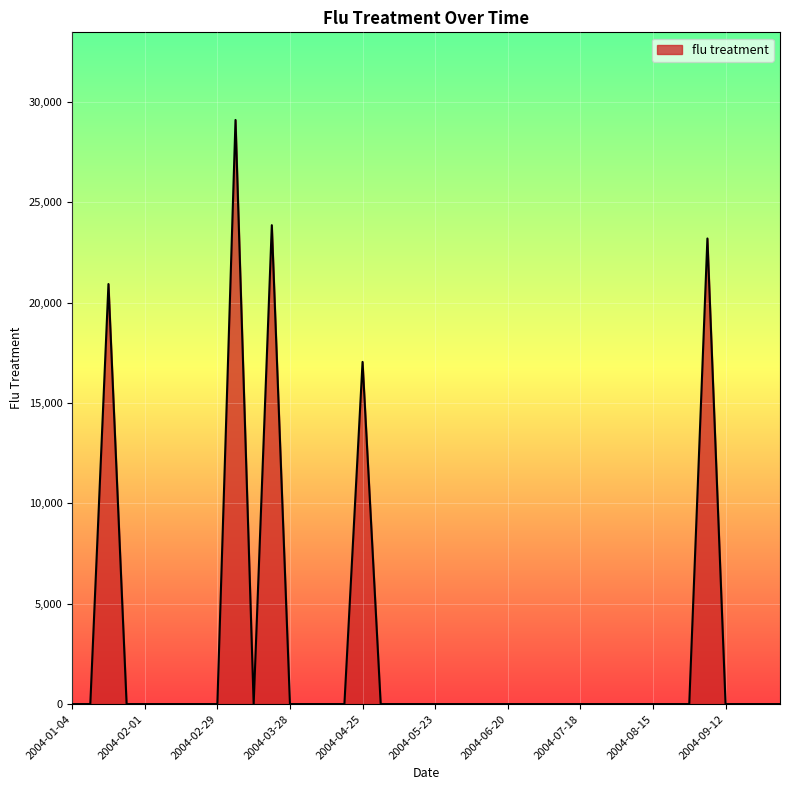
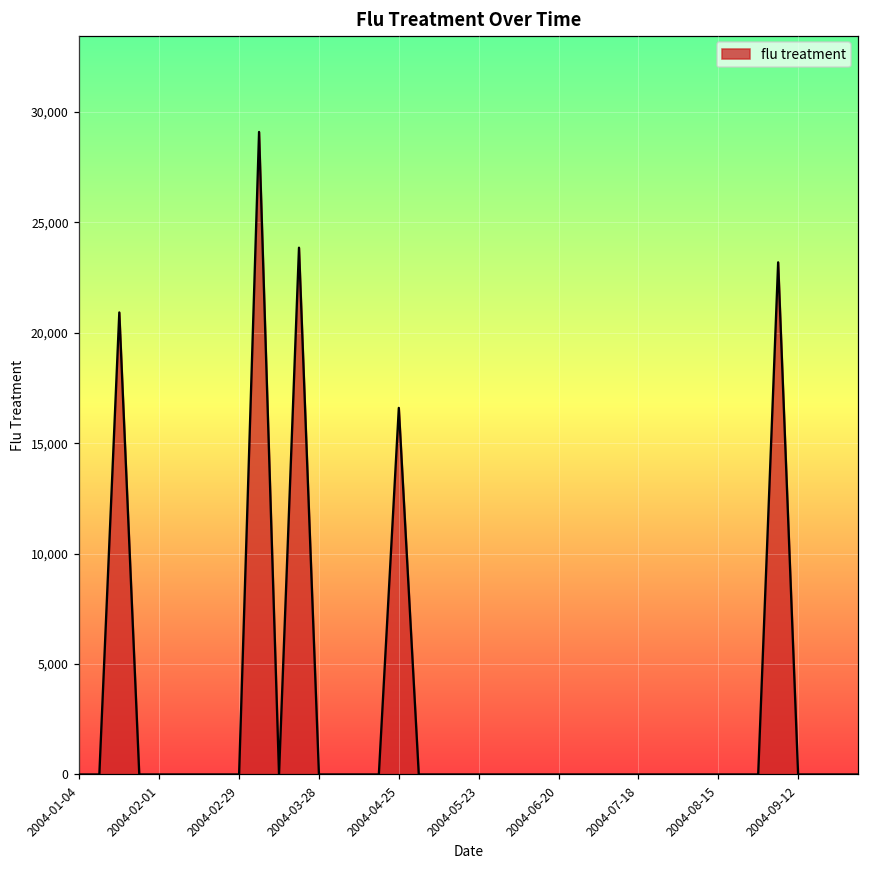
  {
    "2004-01-04": "0",
    "2004-02-01": "0",
    "2004-02-29": "0",
    "2004-03-28": "0",
-   "2004-04-25": "17,000",
+   "2004-04-25": "16,600",
    "2004-05-23": "0",
    "2004-06-20": "0",
    "2004-07-18": "0",
    "2004-08-15": "0",
    "2004-09-12": "0"
  }
